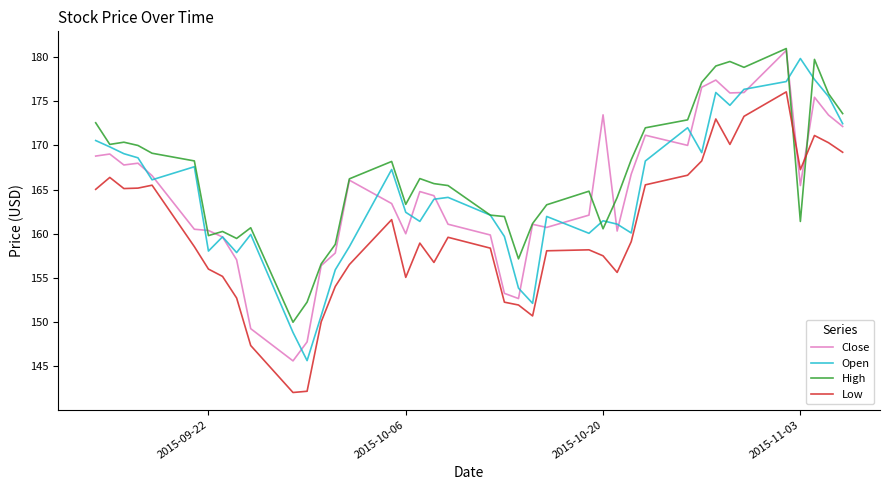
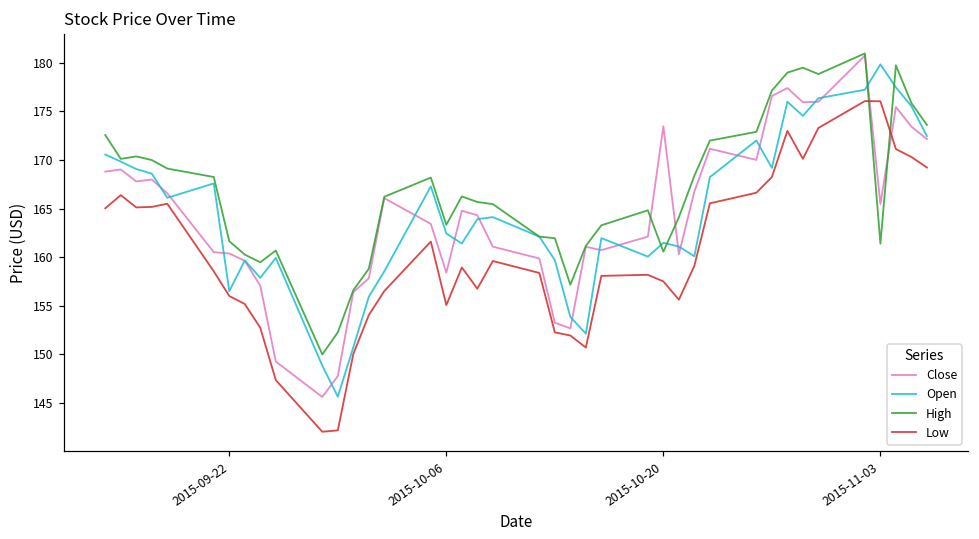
  {
    "Close": {
      "2015-09-22": 160,
-     "2015-10-06": 160,
+     "2015-10-06": 158,
      "2015-10-20": 173,
      "2015-11-03": 165
    },
    "Open": {
-     "2015-09-22": 158,
+     "2015-09-22": 156,
      "2015-10-06": 162,
      "2015-10-20": 161,
      "2015-11-03": 180
    },
    "High": {
-     "2015-09-22": 160,
+     "2015-09-22": 162,
      "2015-10-06": 163,
      "2015-10-20": 161,
      "2015-11-03": 161
    },
    "Low": {
      "2015-09-22": 156,
      "2015-10-06": 155,
      "2015-10-20": 158,
-     "2015-11-03": 167
+     "2015-11-03": 176
    }
  }
